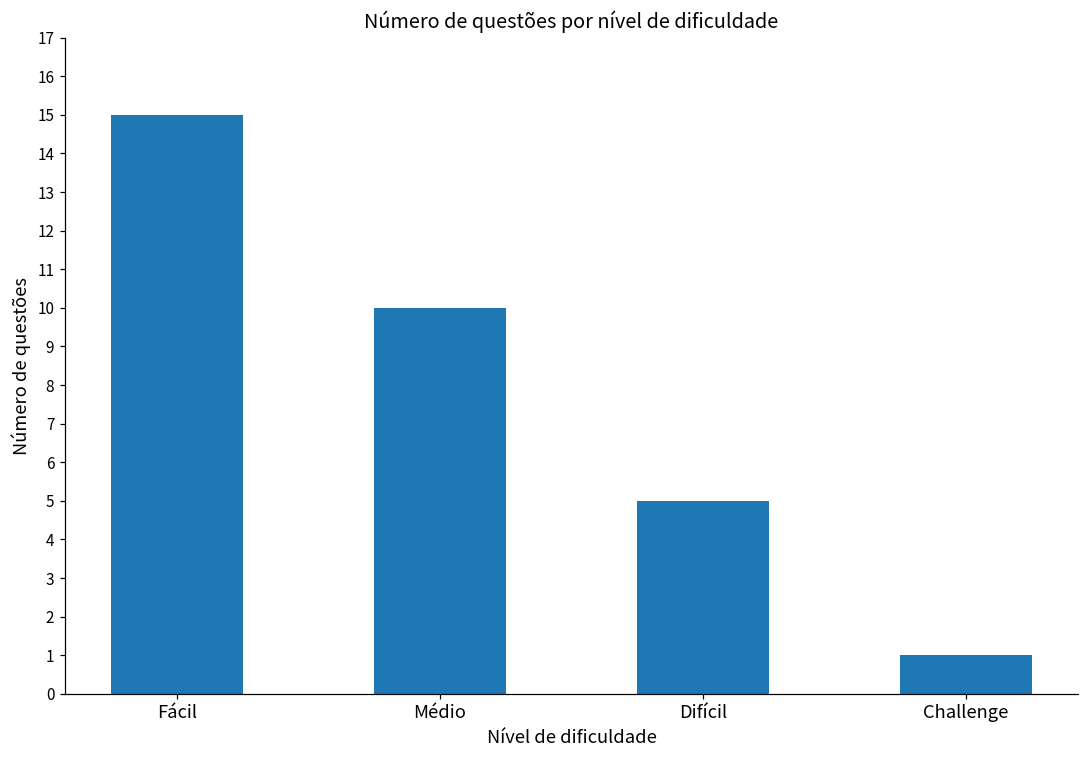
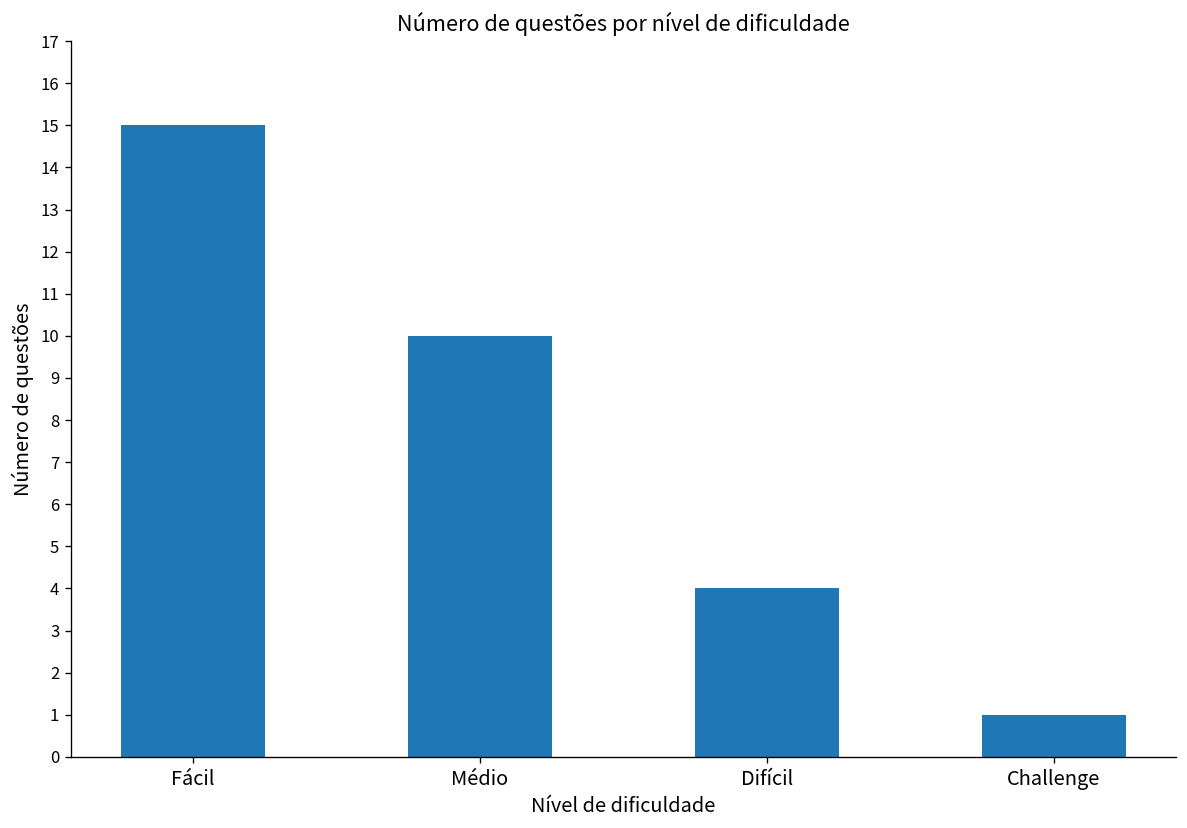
  {
    "Fácil": 15,
    "Médio": 10,
-   "Difícil": 5,
+   "Difícil": 4,
    "Challenge": 1
  }
